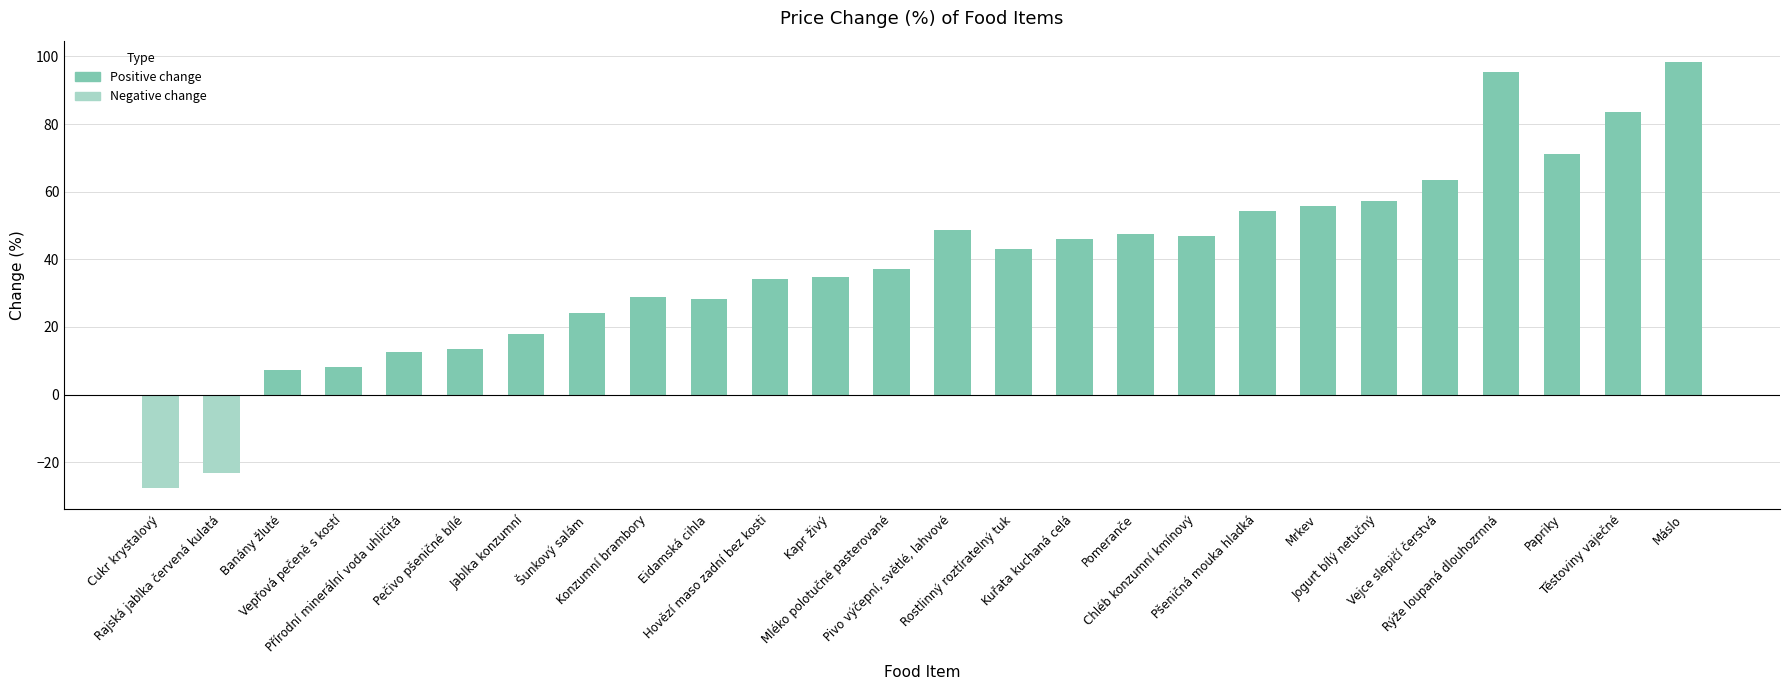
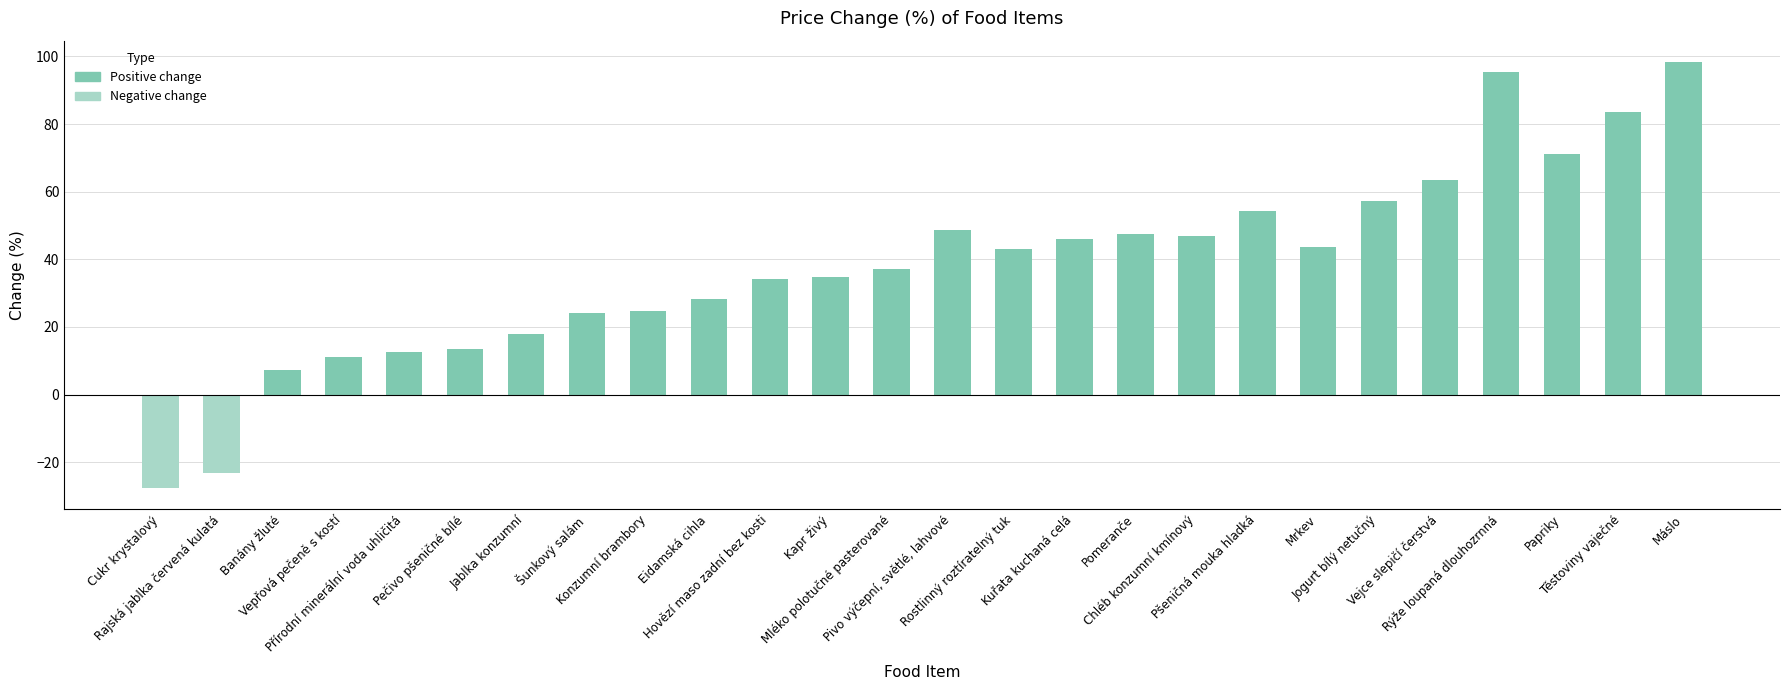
  {
    "Cukr krystalový": -28,
    "Rajská jablka červená kulatá": -23,
    "Banány žluté": 7,
-   "Vepřová pečeně s kostí": 8,
+   "Vepřová pečeně s kostí": 11,
    "Přírodní minerální voda uhličitá": 12,
    "Pečivo pšeničné bílé": 14,
    "Jablka konzumní": 18,
    "Šunkový salám": 24,
-   "Konzumní brambory": 29,
+   "Konzumní brambory": 25,
    "Eidamská cihla": 28,
    "Hovězí maso zadní bez kosti": 34,
    "Kapr živý": 35,
    "Mléko polotučné pasterované": 37,
    "Pivo výčepní, světlé, lahvové": 49,
    "Rostlinný roztíratelný tuk": 43,
    "Kuřata kuchaná celá": 46,
    "Pomeranče": 48,
    "Chléb konzumní kmínový": 47,
    "Pšeničná mouka hladká": 54,
-   "Mrkev": 56,
+   "Mrkev": 44,
    "Jogurt bílý netučný": 57,
    "Vejce slepičí čerstvá": 63,
    "Rýže loupaná dlouhozrnná": 95,
    "Papriky": 71,
    "Těstoviny vaječné": 83,
    "Máslo": 98
  }
